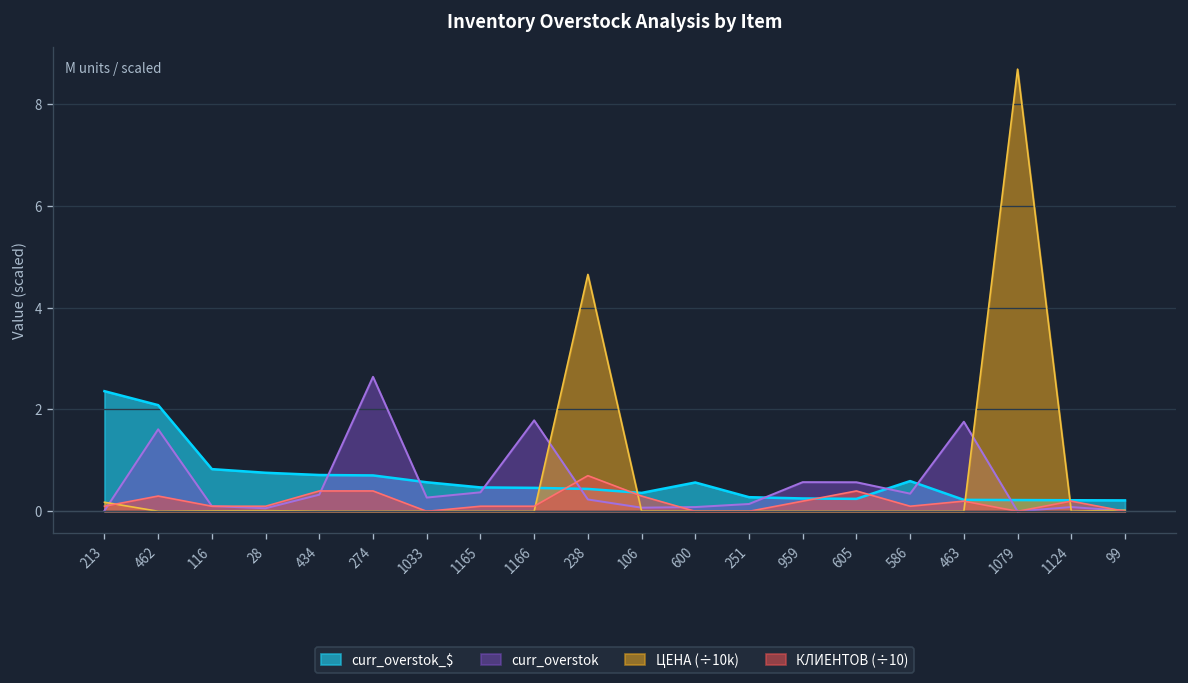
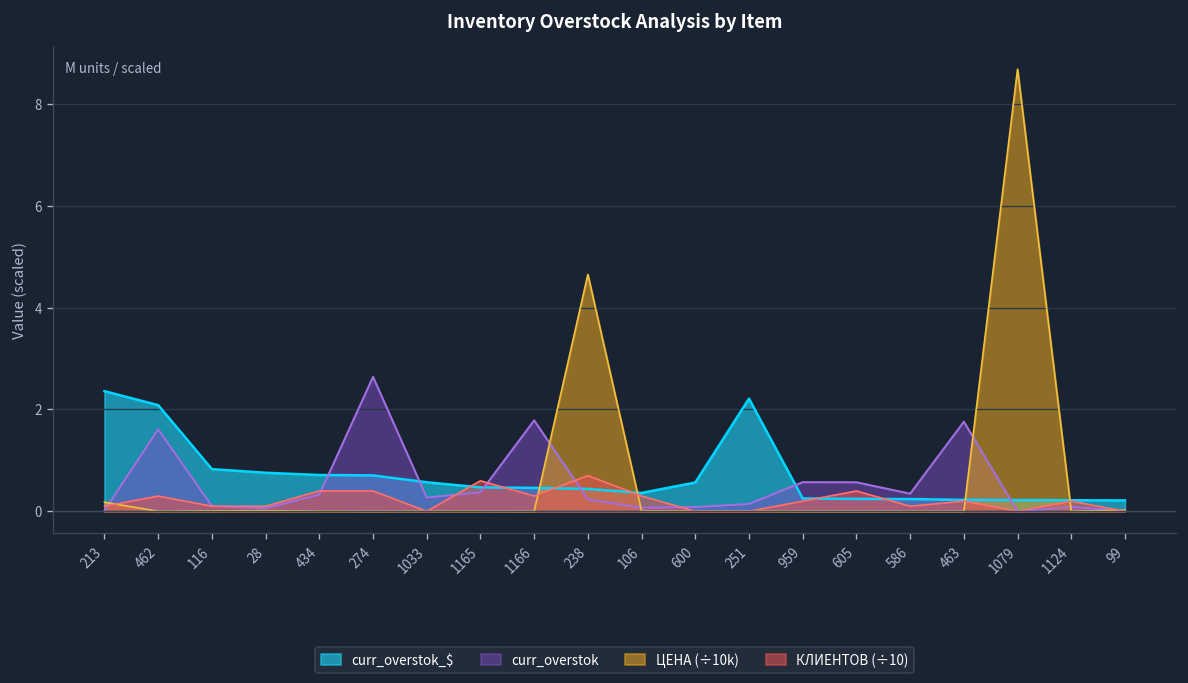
  {
    "curr_overstok_$": {
      "213": 2.4,
      "462": 2.1,
      "116": 0.8,
      "28": 0.8,
      "434": 0.7,
      "274": 0.7,
      "1033": 0.6,
      "1165": 0.5,
      "1166": 0.5,
      "238": 0.4,
      "106": 0.4,
      "600": 0.6,
-     "251": 0.3,
+     "251": 2.2,
      "605": 0.2,
-     "586": 0.6,
+     "586": 0.2,
      "1079": 0.2,
      "99": 0.2
    },
    "curr_overstok": {
      "213": 0.0,
      "462": 1.6,
      "434": 0.3,
      "274": 2.6,
      "1033": 0.3,
      "1165": 0.4,
      "1166": 1.8,
      "238": 0.2,
      "106": 0.1,
      "600": 0.1,
      "251": 0.1,
      "959": 0.6,
      "605": 0.6,
      "586": 0.3,
      "463": 1.8,
      "1124": 0.1
    },
    "ЦЕНА (÷10k)": {
      "213": 0.2,
      "462": 0.0,
      "116": 0.0,
      "434": 0.0,
      "274": 0.0,
      "1165": 0.0,
      "1166": 0.0,
      "238": 4.6,
      "106": 0.0,
      "959": 0.0,
      "605": 0.0,
      "586": 0.0,
      "463": 0.0,
      "1079": 8.7,
      "1124": 0.0
    },
    "КЛИЕНТОВ (÷10)": {
      "213": 0.1,
      "462": 0.3,
      "434": 0.4,
      "274": 0.4,
-     "1165": 0.1,
-     "1166": 0.1,
+     "1165": 0.6,
+     "1166": 0.3,
      "238": 0.7,
      "106": 0.3,
      "605": 0.4,
      "586": 0.1
    }
  }
